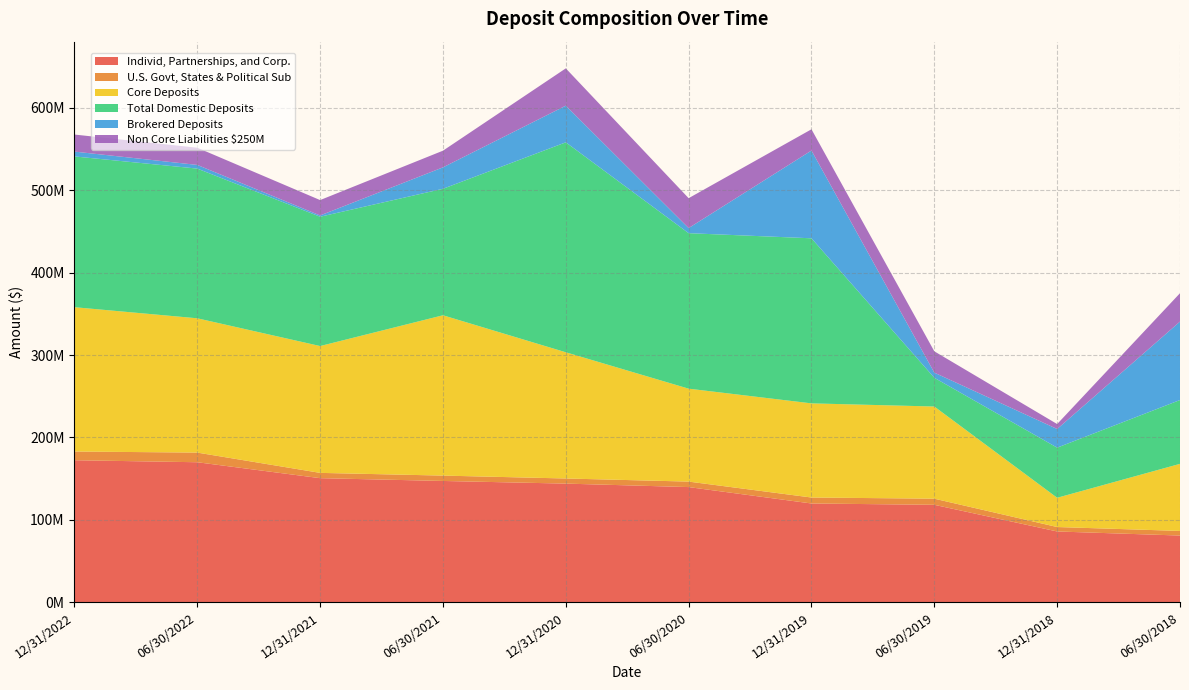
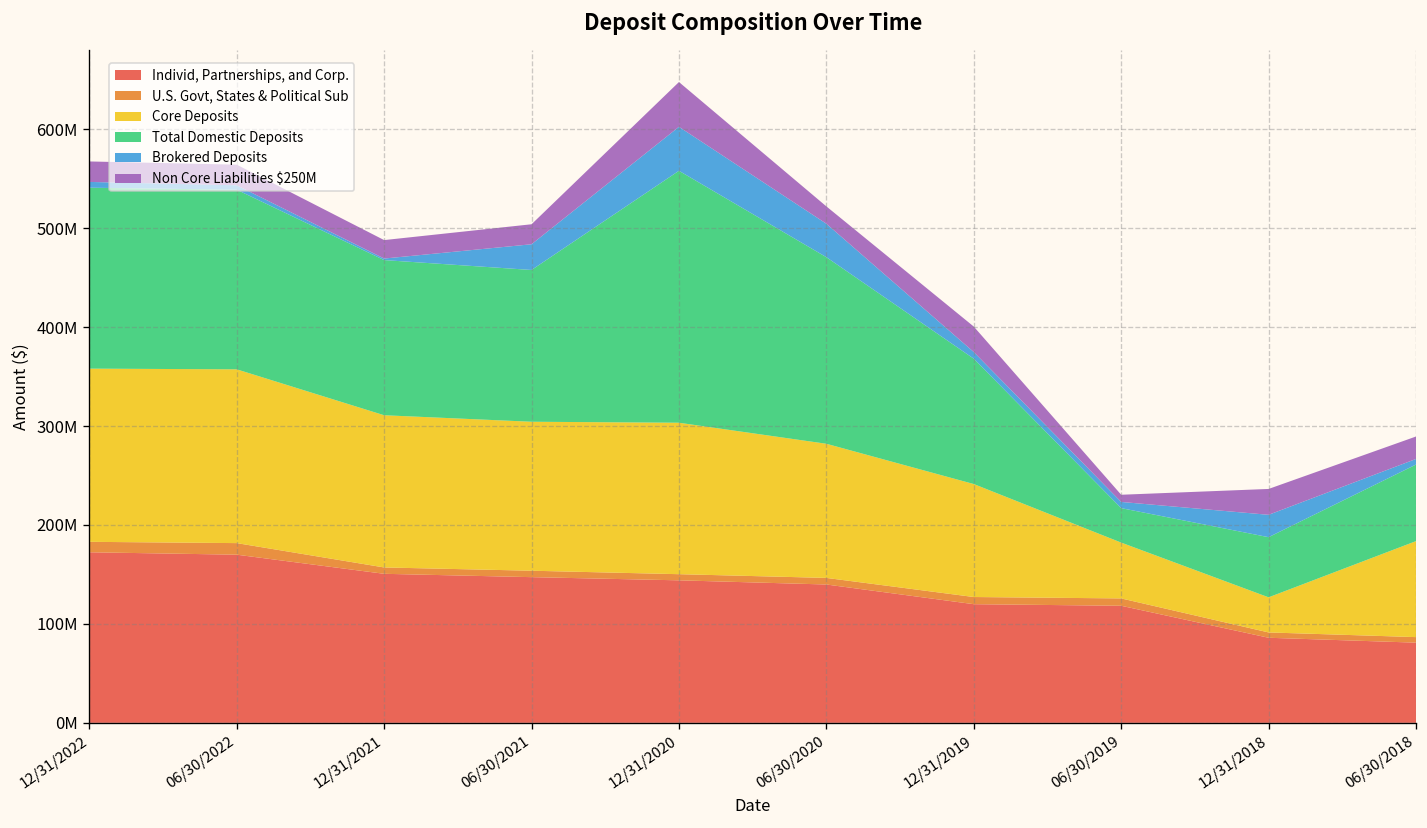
  {
    "Core Deposits": {
      "12/31/2022": 180000000,
-     "06/30/2022": 160000000,
+     "06/30/2022": 180000000,
      "12/31/2021": 150000000,
-     "06/30/2021": 190000000,
+     "06/30/2021": 150000000,
      "12/31/2020": 150000000,
-     "06/30/2020": 110000000,
+     "06/30/2020": 140000000,
      "12/31/2019": 110000000,
-     "06/30/2019": 110000000,
+     "06/30/2019": 60000000,
      "12/31/2018": 40000000,
-     "06/30/2018": 80000000
+     "06/30/2018": 100000000
    },
    "Total Domestic Deposits": {
      "12/31/2022": 180000000,
      "06/30/2022": 180000000,
      "06/30/2021": 150000000,
      "12/31/2020": 250000000,
      "06/30/2020": 190000000,
-     "12/31/2019": 200000000,
+     "12/31/2019": 130000000,
      "06/30/2019": 30000000,
      "12/31/2018": 60000000,
      "06/30/2018": 80000000
    },
    "Brokered Deposits": {
      "12/31/2022": 10000000,
      "06/30/2022": 0,
      "06/30/2021": 30000000,
      "12/31/2020": 40000000,
-     "06/30/2020": 10000000,
-     "12/31/2019": 110000000,
+     "06/30/2020": 30000000,
+     "12/31/2019": 10000000,
      "06/30/2019": 10000000,
      "12/31/2018": 20000000,
-     "06/30/2018": 100000000
+     "06/30/2018": 10000000
    },
    "Non Core Liabilities $250M": {
      "12/31/2022": 20000000,
      "12/31/2021": 20000000,
      "06/30/2021": 20000000,
      "12/31/2020": 50000000,
-     "06/30/2020": 40000000,
+     "06/30/2020": 20000000,
      "12/31/2019": 30000000,
-     "06/30/2019": 30000000,
-     "12/31/2018": 10000000,
-     "06/30/2018": 30000000
+     "06/30/2019": 10000000,
+     "12/31/2018": 30000000,
+     "06/30/2018": 20000000
    }
  }
